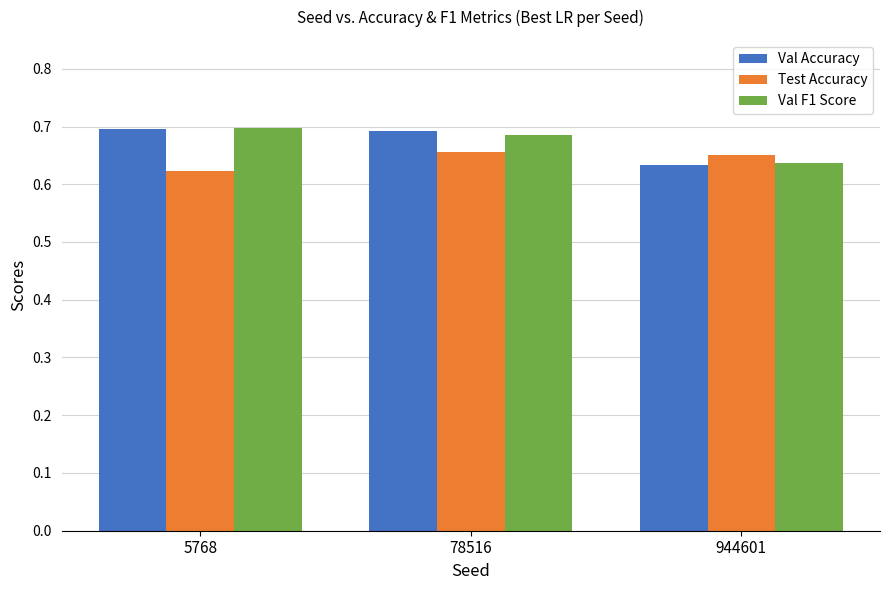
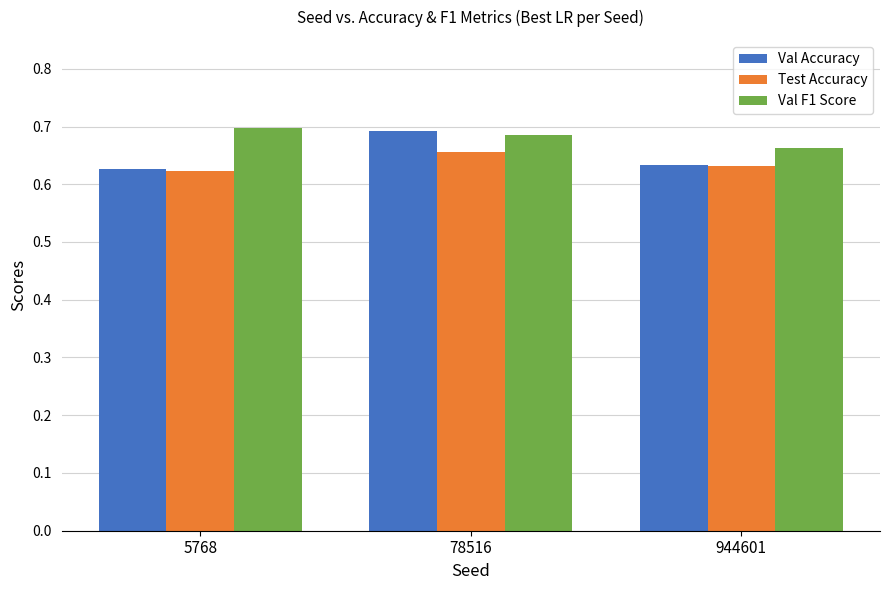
  {
    "Val Accuracy": {
-     "5768": 0.70,
+     "5768": 0.63,
      "78516": 0.69,
      "944601": 0.63
    },
    "Test Accuracy": {
      "5768": 0.62,
      "78516": 0.66,
-     "944601": 0.65
+     "944601": 0.63
    },
    "Val F1 Score": {
      "5768": 0.70,
      "78516": 0.68,
-     "944601": 0.64
+     "944601": 0.66
    }
  }
